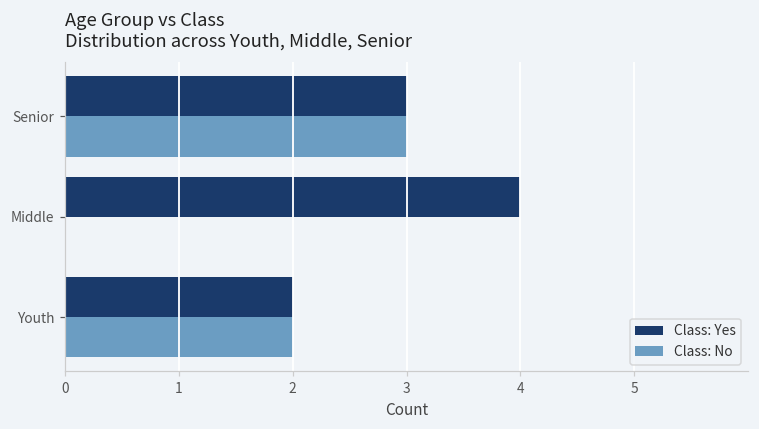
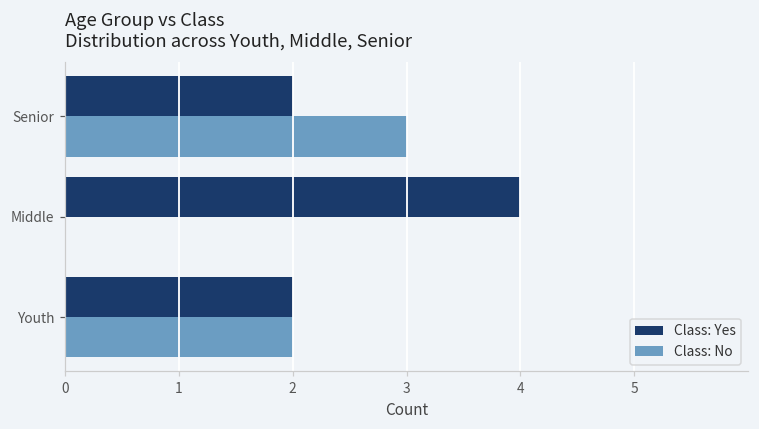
  {
    "Class: Yes": {
-     "Senior": 3,
+     "Senior": 2,
      "Middle": 4,
      "Youth": 2
    },
    "Class: No": {
      "Senior": 3,
      "Middle": 0,
      "Youth": 2
    }
  }
